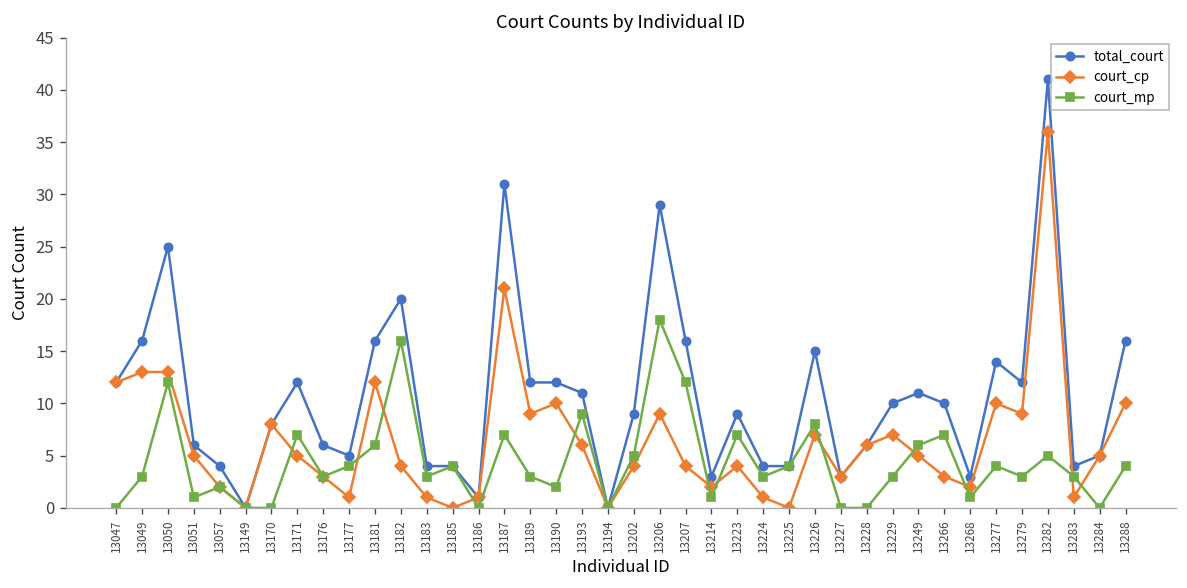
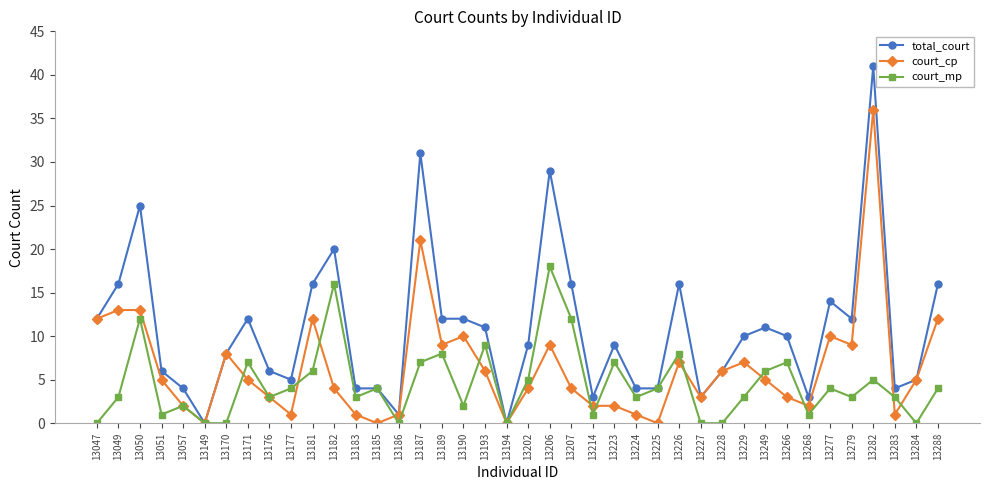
  {
    "total_court": {
      "13049": 16,
      "13050": 25,
      "13051": 6,
      "13057": 4,
      "13171": 12,
      "13176": 6,
      "13177": 5,
      "13181": 16,
      "13182": 20,
      "13183": 4,
      "13187": 31,
      "13189": 12,
      "13190": 12,
      "13193": 11,
      "13202": 9,
      "13206": 29,
      "13207": 16,
      "13214": 3,
      "13223": 9,
      "13224": 4,
-     "13226": 15,
+     "13226": 16,
      "13229": 10,
      "13249": 11,
      "13266": 10,
      "13268": 3,
      "13277": 14,
      "13279": 12,
      "13282": 41,
      "13283": 4,
      "13288": 16
    },
    "court_cp": {
      "13049": 13,
      "13050": 13,
      "13051": 5,
      "13171": 5,
      "13177": 1,
      "13181": 12,
      "13182": 4,
      "13183": 1,
      "13185": 0,
      "13187": 21,
      "13189": 9,
      "13190": 10,
      "13193": 6,
      "13202": 4,
      "13206": 9,
      "13207": 4,
      "13214": 2,
-     "13223": 4,
+     "13223": 2,
      "13224": 1,
      "13225": 0,
      "13226": 7,
      "13229": 7,
      "13249": 5,
      "13266": 3,
      "13268": 2,
      "13277": 10,
      "13279": 9,
      "13282": 36,
      "13283": 1,
-     "13288": 10
+     "13288": 12
    },
    "court_mp": {
      "13047": 0,
      "13049": 3,
      "13050": 12,
      "13051": 1,
      "13170": 0,
      "13171": 7,
      "13177": 4,
      "13181": 6,
      "13182": 16,
      "13183": 3,
      "13186": 0,
      "13187": 7,
-     "13189": 3,
+     "13189": 8,
      "13190": 2,
      "13193": 9,
      "13202": 5,
      "13206": 18,
      "13207": 12,
      "13214": 1,
      "13223": 7,
      "13224": 3,
      "13226": 8,
      "13227": 0,
      "13228": 0,
      "13229": 3,
      "13249": 6,
      "13266": 7,
      "13268": 1,
      "13277": 4,
      "13279": 3,
      "13282": 5,
      "13283": 3,
      "13284": 0,
      "13288": 4
    }
  }
